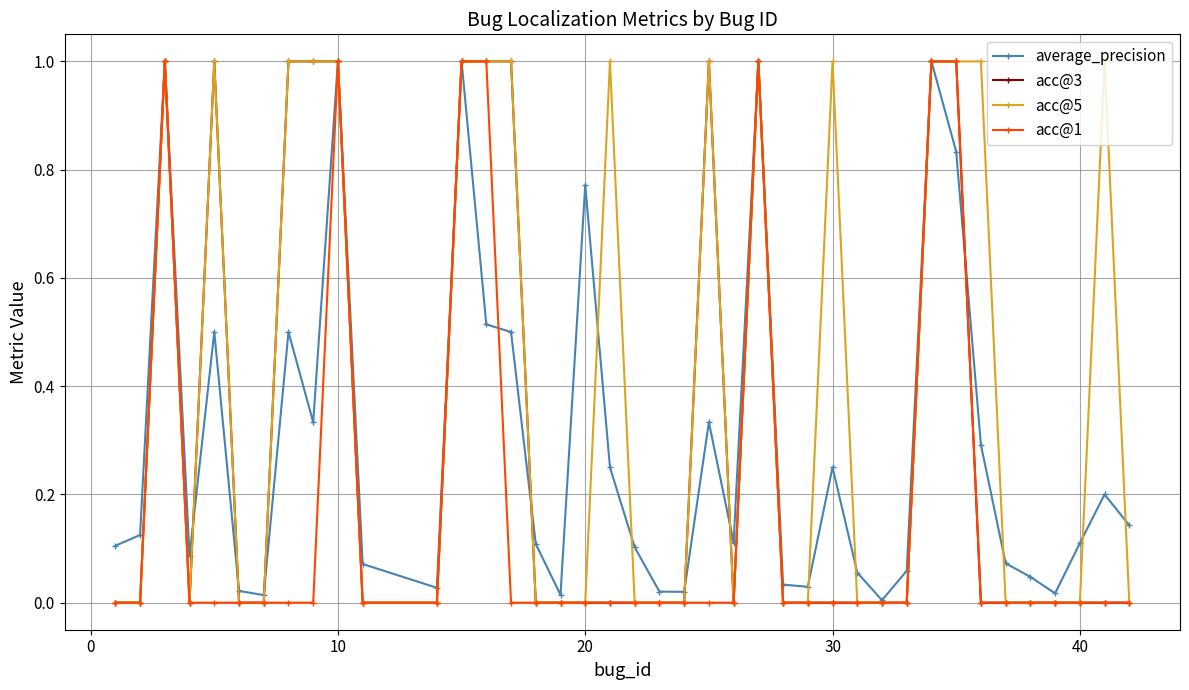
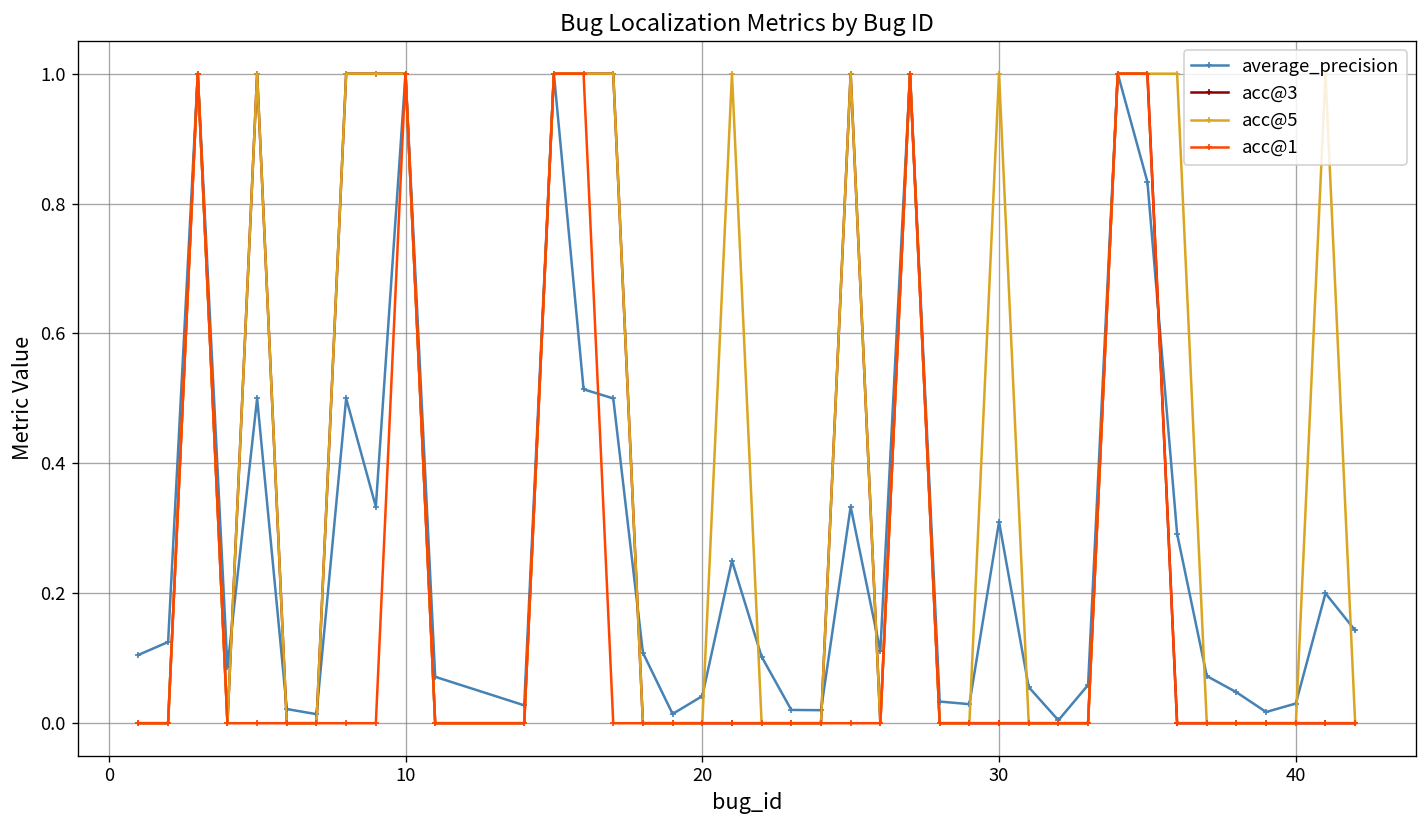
  {
    "average_precision": {
-     "20": 0.77,
-     "30": 0.25,
-     "40": 0.11
+     "20": 0.04,
+     "30": 0.31,
+     "40": 0.03
    },
    "acc@5": {
      "30": 1.00
    }
  }
